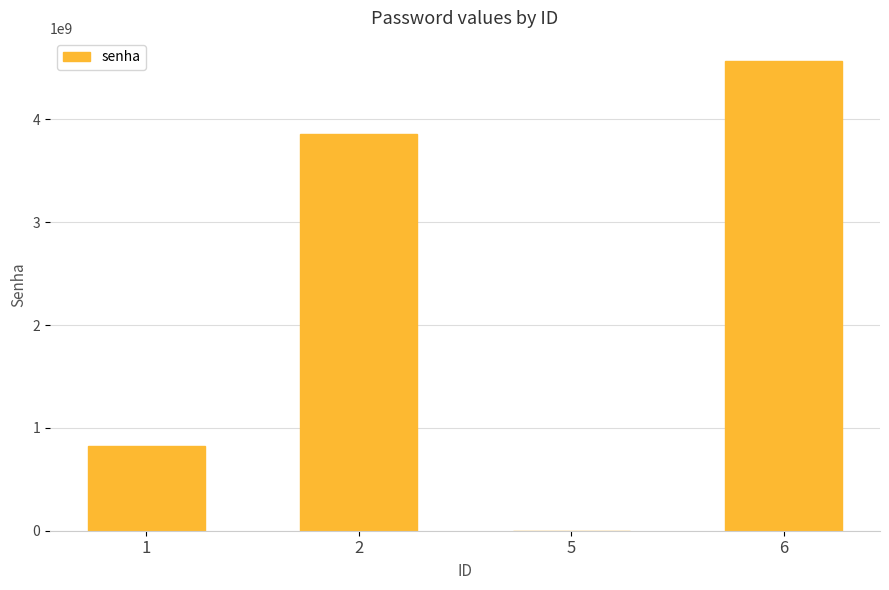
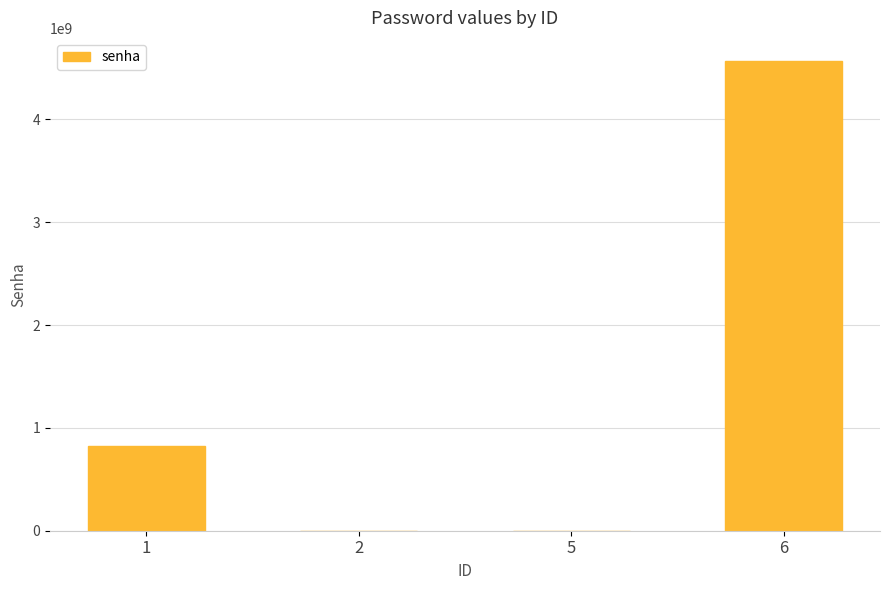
  {
    "1": 830000000,
-   "2": 3860000000,
+   "2": 0,
    "6": 4570000000
  }
